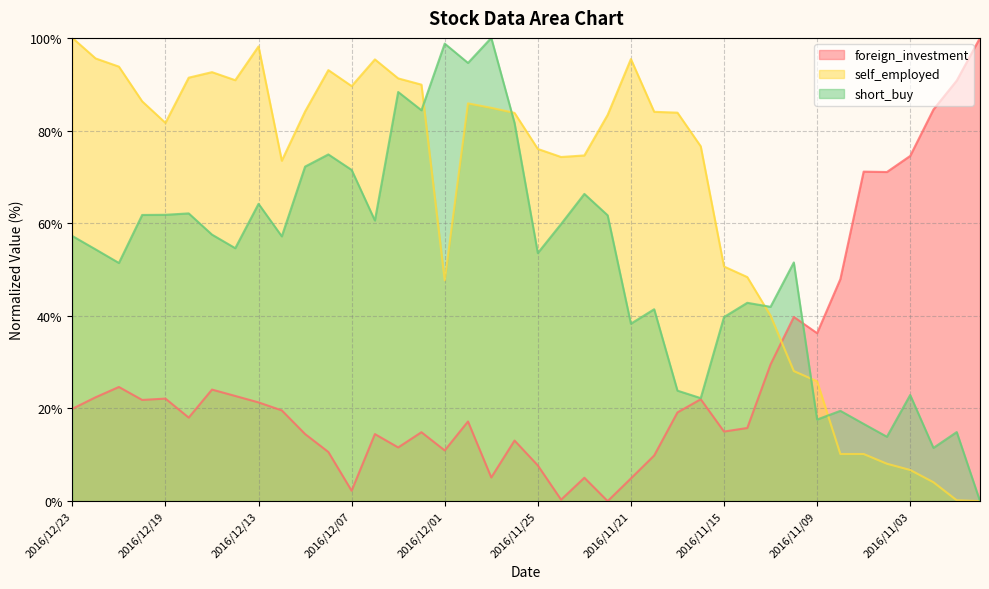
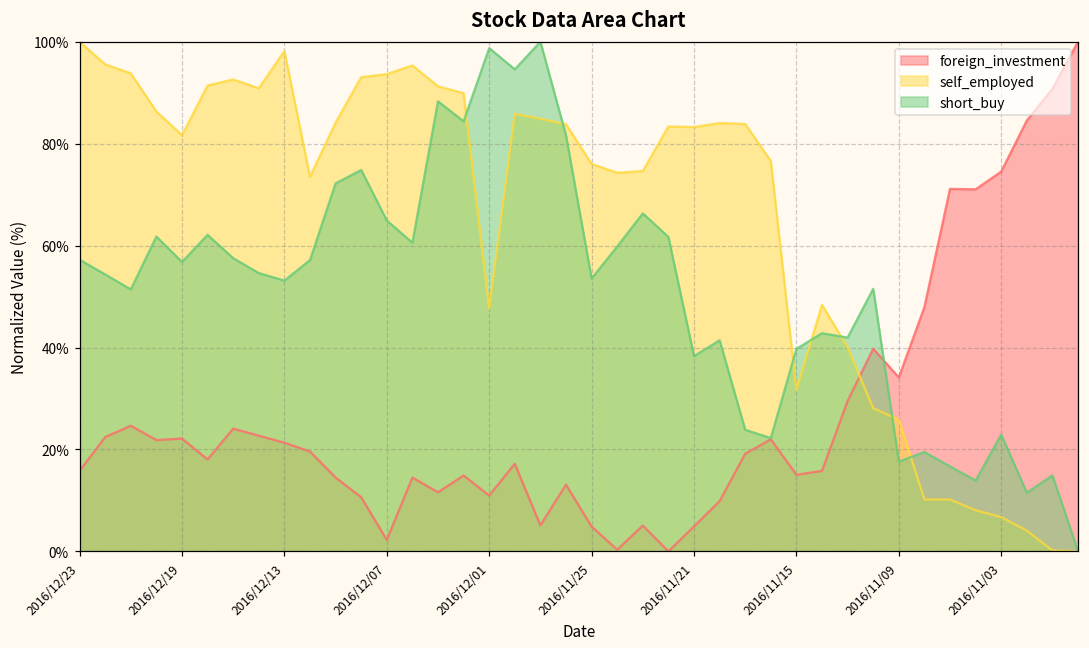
  {
    "foreign_investment": {
-     "2016/12/23": "20%",
+     "2016/12/23": "16%",
      "2016/12/19": "22%",
      "2016/12/13": "21%",
      "2016/12/07": "2%",
      "2016/12/01": "11%",
-     "2016/11/25": "8%",
+     "2016/11/25": "5%",
      "2016/11/21": "5%",
      "2016/11/15": "15%",
-     "2016/11/09": "36%",
+     "2016/11/09": "34%",
      "2016/11/03": "75%"
    },
    "self_employed": {
      "2016/12/23": "100%",
      "2016/12/19": "82%",
      "2016/12/13": "98%",
-     "2016/12/07": "90%",
+     "2016/12/07": "94%",
      "2016/12/01": "48%",
      "2016/11/25": "76%",
-     "2016/11/21": "95%",
-     "2016/11/15": "51%",
+     "2016/11/21": "83%",
+     "2016/11/15": "32%",
      "2016/11/09": "26%",
      "2016/11/03": "7%"
    },
    "short_buy": {
      "2016/12/23": "57%",
-     "2016/12/19": "62%",
-     "2016/12/13": "64%",
-     "2016/12/07": "71%",
+     "2016/12/19": "57%",
+     "2016/12/13": "53%",
+     "2016/12/07": "65%",
      "2016/12/01": "99%",
      "2016/11/25": "54%",
      "2016/11/21": "38%",
      "2016/11/15": "40%",
      "2016/11/09": "18%",
      "2016/11/03": "23%"
    }
  }
